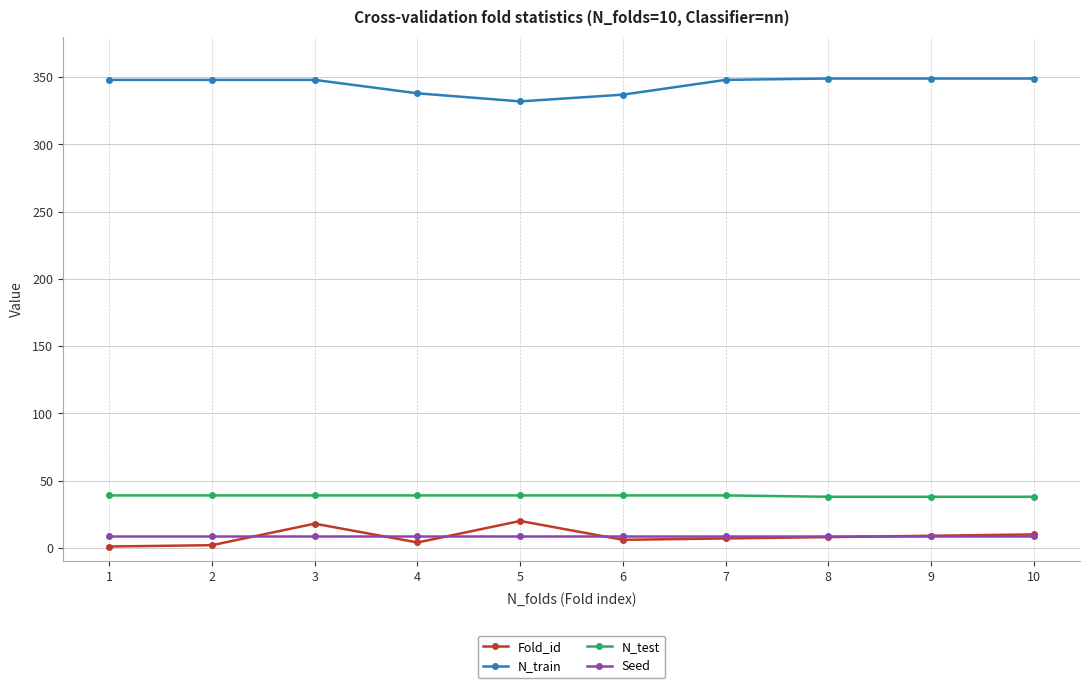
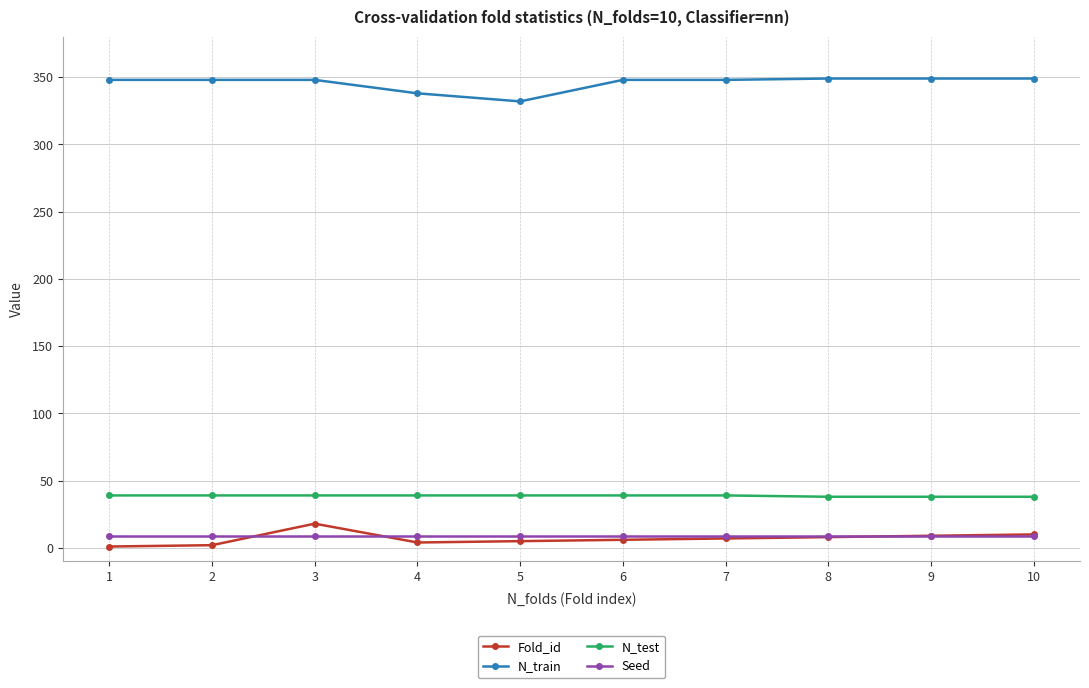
  {
    "Fold_id": {
      "1": 1,
      "2": 2,
      "3": 18,
      "4": 4,
-     "5": 20,
+     "5": 5,
      "6": 6,
      "7": 7
    },
    "N_train": {
      "1": 348,
      "2": 348,
      "3": 348,
      "4": 338,
      "5": 332,
-     "6": 337,
+     "6": 348,
      "7": 348,
      "8": 349,
      "9": 349,
      "10": 349
    },
    "N_test": {
      "1": 39,
      "2": 39,
      "3": 39,
      "4": 39,
      "5": 39,
      "6": 39,
      "7": 39,
      "8": 38,
      "9": 38,
      "10": 38
    },
    "Seed": {
      "1": 9,
      "2": 9,
      "3": 9,
      "4": 9,
      "5": 9,
      "6": 9,
      "7": 9
    }
  }
